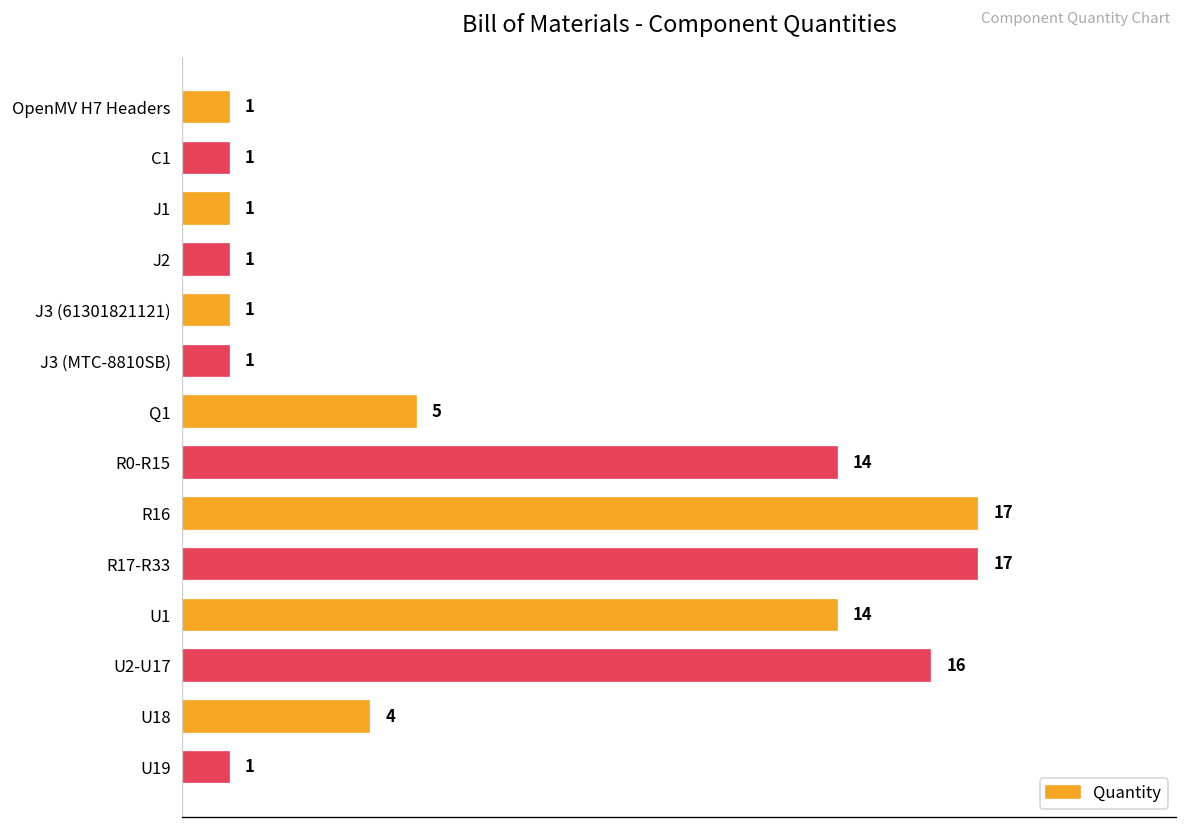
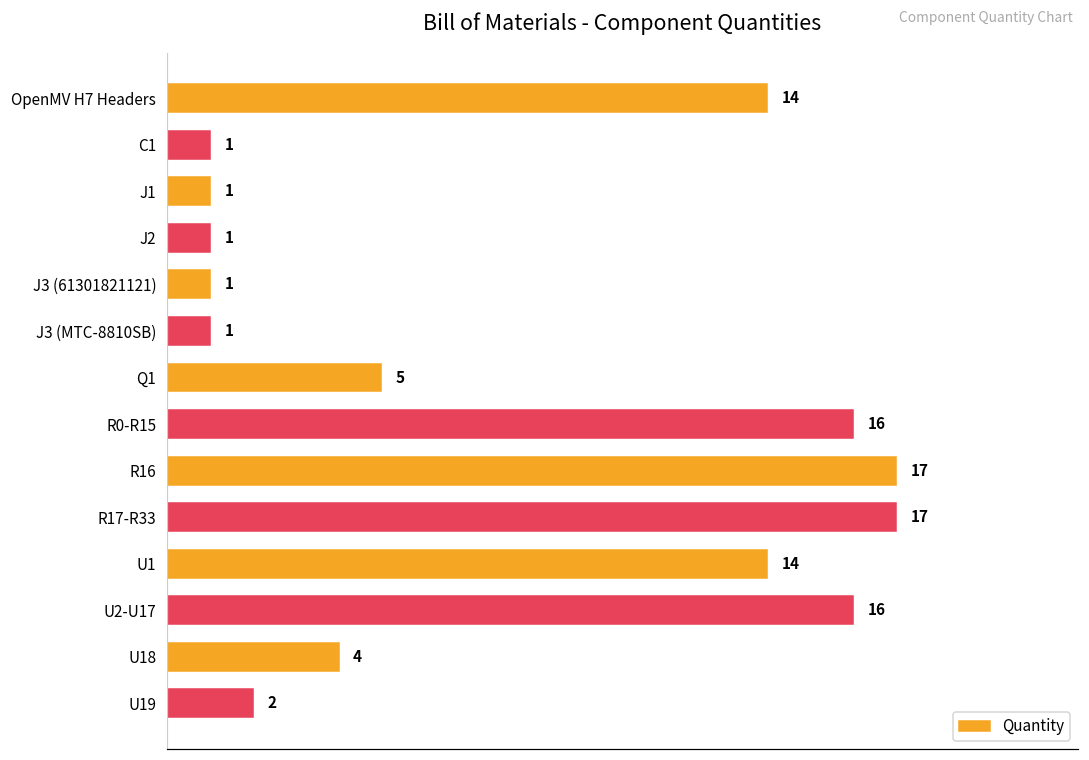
  {
-   "OpenMV H7 Headers": 1,
+   "OpenMV H7 Headers": 14,
    "C1": 1,
    "J1": 1,
    "J2": 1,
    "J3 (61301821121)": 1,
    "J3 (MTC-8810SB)": 1,
    "Q1": 5,
-   "R0-R15": 14,
+   "R0-R15": 16,
    "R16": 17,
    "R17-R33": 17,
    "U1": 14,
    "U2-U17": 16,
    "U18": 4,
-   "U19": 1
+   "U19": 2
  }
